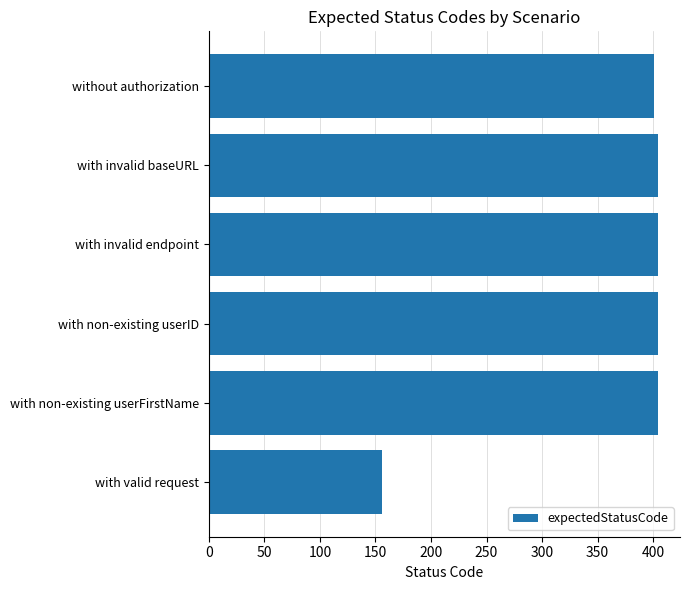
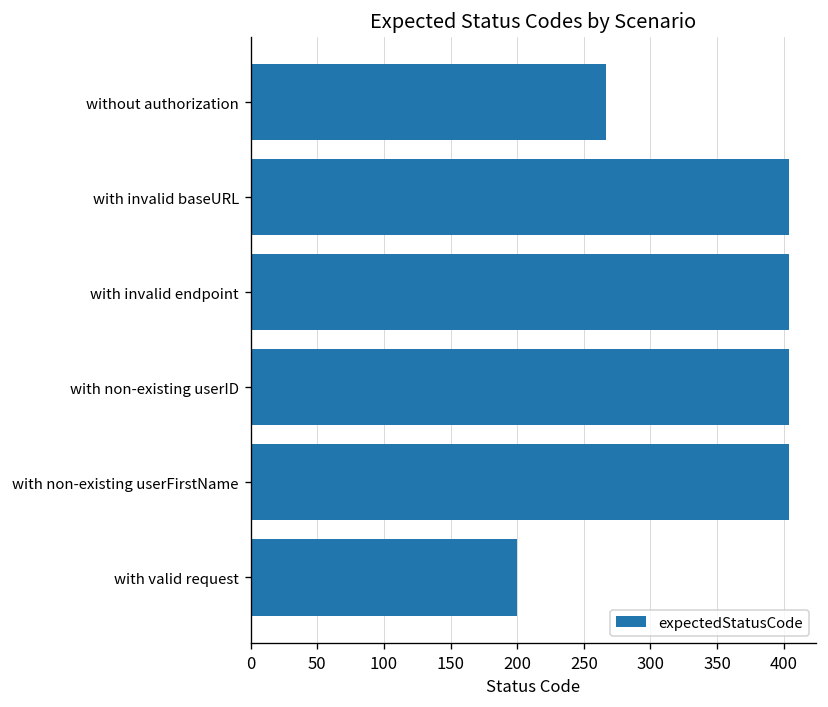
  {
-   "without authorization": 401,
+   "without authorization": 267,
    "with invalid baseURL": 404,
    "with invalid endpoint": 404,
    "with non-existing userID": 404,
    "with non-existing userFirstName": 404,
-   "with valid request": 156
+   "with valid request": 200
  }
